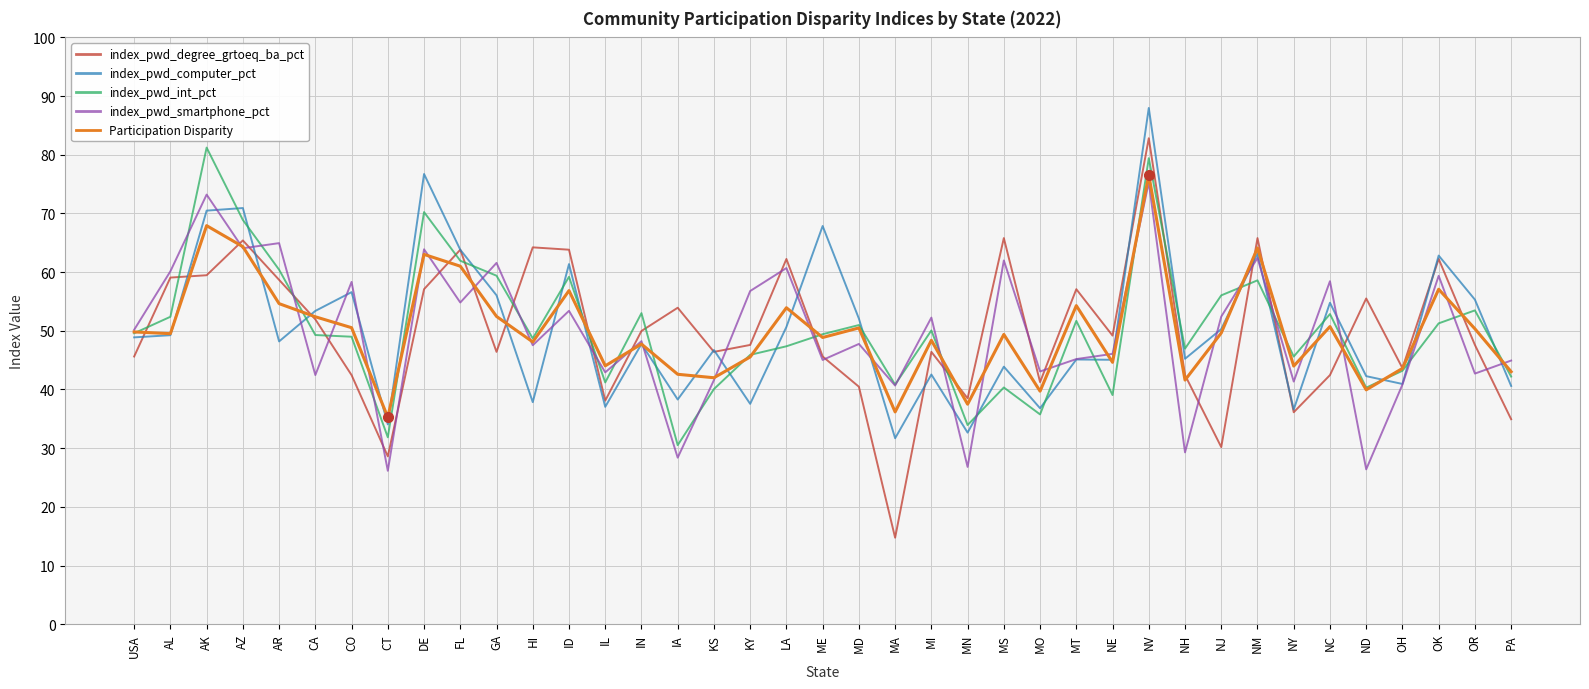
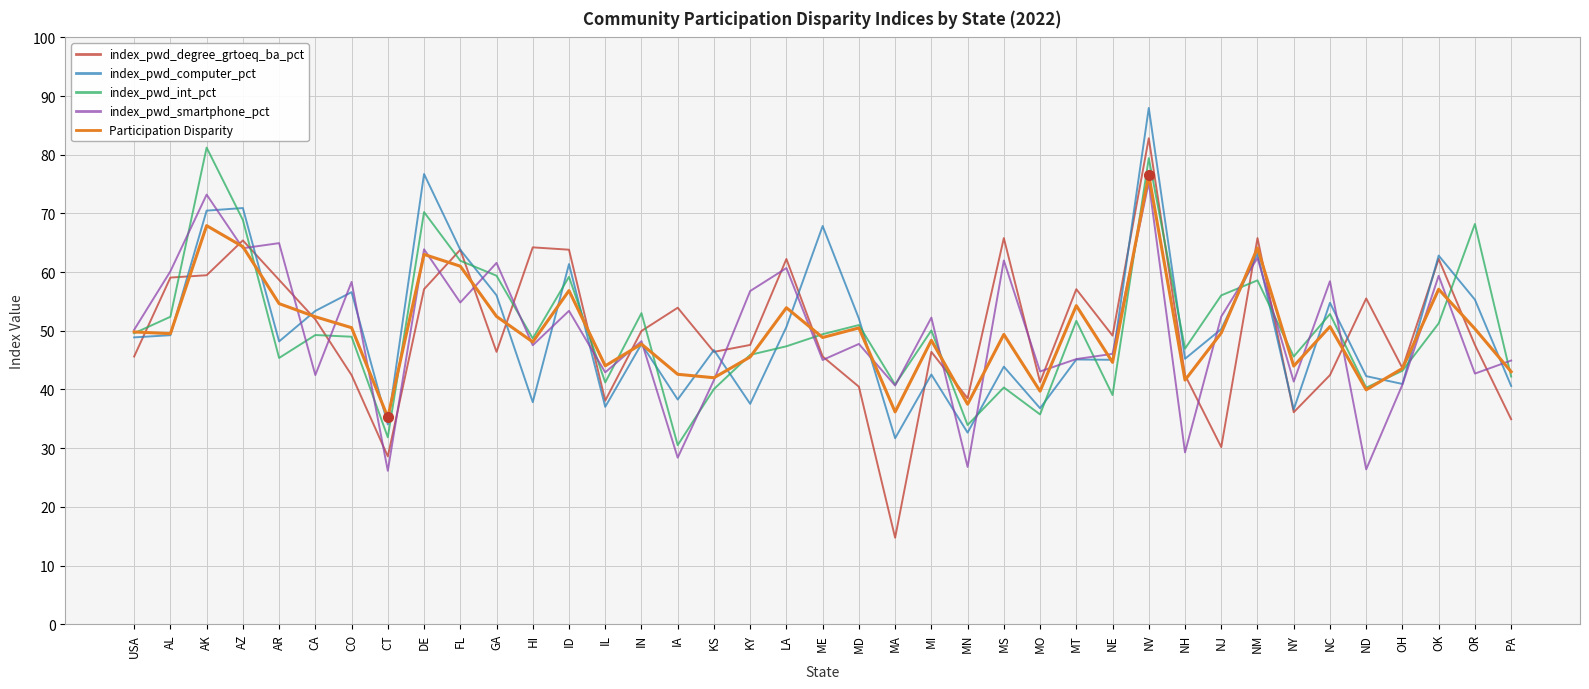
  {
    "index_pwd_computer_pct": {
      "USA": 49,
      "AK": 70,
      "AZ": 71,
      "AR": 48,
      "CA": 53,
      "CO": 57,
      "CT": 34,
      "DE": 77,
      "GA": 56,
      "HI": 38,
      "ID": 61,
      "IL": 37,
      "IA": 38,
      "KY": 38,
      "LA": 51,
      "ME": 68,
      "MD": 52,
      "MA": 32,
      "MI": 43,
      "MN": 33,
      "MS": 44,
      "MO": 37,
      "NV": 88,
      "NH": 45,
      "NJ": 50,
      "NM": 63,
      "NY": 37,
      "NC": 55,
      "ND": 42,
      "OK": 63,
      "OR": 55,
      "PA": 41
    },
    "index_pwd_int_pct": {
      "AL": 52,
      "AK": 81,
      "AZ": 69,
-     "AR": 60,
+     "AR": 45,
      "CA": 49,
      "CO": 49,
      "CT": 32,
      "DE": 70,
      "FL": 62,
      "GA": 59,
      "HI": 49,
      "ID": 59,
      "IL": 41,
      "IN": 53,
      "IA": 31,
      "KS": 40,
      "LA": 47,
      "ME": 49,
      "MD": 51,
      "MI": 50,
      "MN": 34,
      "MS": 40,
      "MO": 36,
      "MT": 52,
      "NE": 39,
      "NV": 79,
      "NH": 47,
      "NJ": 56,
      "NM": 59,
      "NY": 46,
      "NC": 53,
      "OK": 51,
-     "OR": 53,
+     "OR": 68,
      "PA": 42
    },
    "index_pwd_smartphone_pct": {
      "AL": 60,
      "AK": 73,
      "AR": 65,
      "CA": 42,
      "CO": 58,
      "CT": 26,
      "DE": 64,
      "FL": 55,
      "GA": 62,
      "HI": 48,
      "ID": 53,
      "IL": 43,
      "IN": 48,
      "IA": 28,
      "KY": 57,
      "LA": 61,
      "ME": 45,
      "MD": 48,
      "MI": 52,
      "MN": 27,
      "MS": 62,
      "MO": 43,
      "NE": 46,
      "NV": 75,
      "NH": 29,
      "NJ": 52,
      "NM": 62,
      "NY": 41,
      "NC": 58,
      "ND": 26,
      "OK": 59,
      "OR": 43,
      "PA": 45
    },
    "Participation Disparity": {
      "AK": 68,
      "AR": 55,
      "CA": 52,
      "CO": 51,
      "DE": 63,
      "FL": 61,
      "GA": 52,
      "HI": 48,
      "ID": 57,
      "IL": 44,
      "IA": 43,
      "LA": 54,
      "ME": 49,
      "MD": 50,
      "MA": 36,
      "MI": 48,
      "MN": 37,
      "MS": 49,
      "MO": 40,
      "MT": 54,
      "NH": 42,
      "NJ": 50,
      "NM": 64,
      "NY": 44,
      "NC": 51,
      "OK": 57,
      "OR": 50,
      "PA": 43
    }
  }
